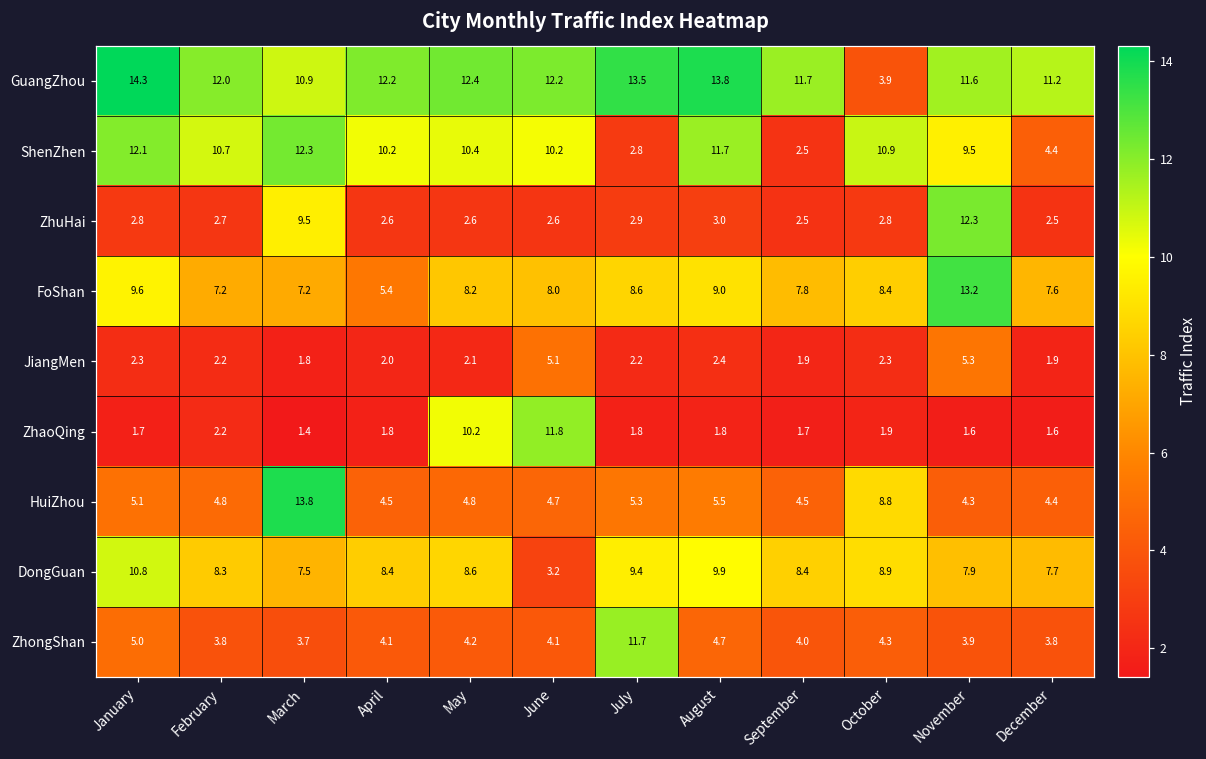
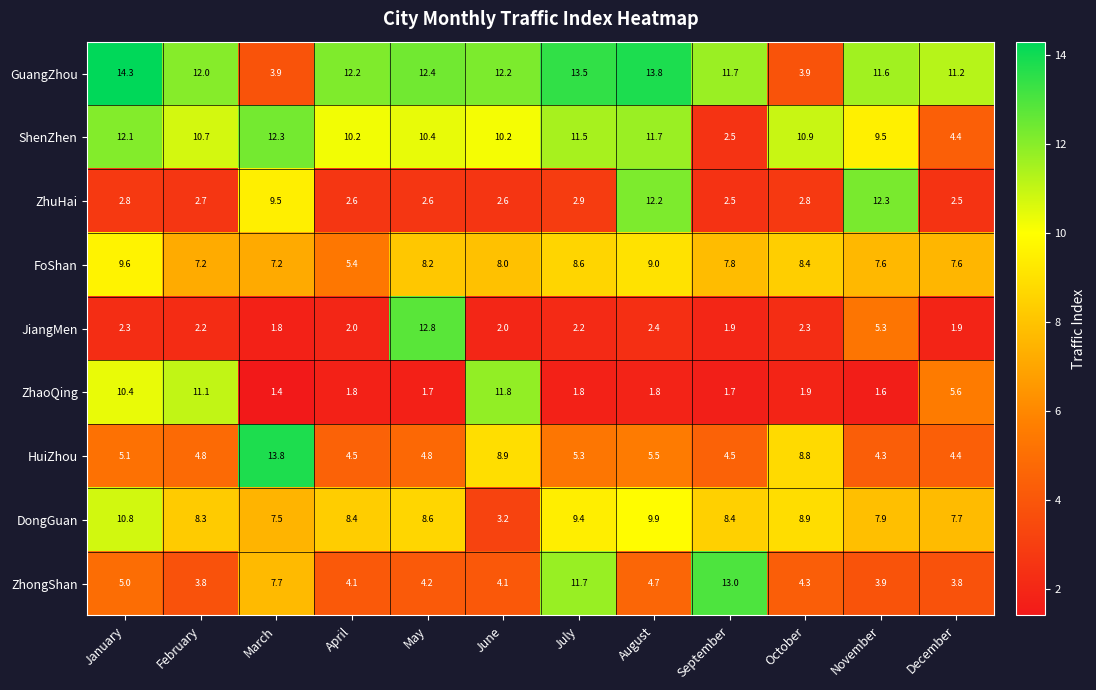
  {
    "GuangZhou": {
      "January": 14.3,
      "February": 12.0,
-     "March": 10.9,
+     "March": 3.9,
      "April": 12.2,
      "May": 12.4,
      "June": 12.2,
      "July": 13.5,
      "August": 13.8,
      "September": 11.7,
      "October": 3.9,
      "November": 11.6,
      "December": 11.2
    },
    "ShenZhen": {
      "January": 12.1,
      "February": 10.7,
      "March": 12.3,
      "April": 10.2,
      "May": 10.4,
      "June": 10.2,
-     "July": 2.8,
+     "July": 11.5,
      "August": 11.7,
      "September": 2.5,
      "October": 10.9,
      "November": 9.5,
      "December": 4.4
    },
    "ZhuHai": {
      "January": 2.8,
      "February": 2.7,
      "March": 9.5,
      "April": 2.6,
      "May": 2.6,
      "June": 2.6,
      "July": 2.9,
-     "August": 3.0,
+     "August": 12.2,
      "September": 2.5,
      "October": 2.8,
      "November": 12.3,
      "December": 2.5
    },
    "FoShan": {
      "January": 9.6,
      "February": 7.2,
      "March": 7.2,
      "April": 5.4,
      "May": 8.2,
      "June": 8.0,
      "July": 8.6,
      "August": 9.0,
      "September": 7.8,
      "October": 8.4,
-     "November": 13.2,
+     "November": 7.6,
      "December": 7.6
    },
    "JiangMen": {
      "January": 2.3,
      "February": 2.2,
      "March": 1.8,
      "April": 2.0,
-     "May": 2.1,
-     "June": 5.1,
+     "May": 12.8,
+     "June": 2.0,
      "July": 2.2,
      "August": 2.4,
      "September": 1.9,
      "October": 2.3,
      "November": 5.3,
      "December": 1.9
    },
    "ZhaoQing": {
-     "January": 1.7,
-     "February": 2.2,
+     "January": 10.4,
+     "February": 11.1,
      "March": 1.4,
      "April": 1.8,
-     "May": 10.2,
+     "May": 1.7,
      "June": 11.8,
      "July": 1.8,
      "August": 1.8,
      "September": 1.7,
      "October": 1.9,
      "November": 1.6,
-     "December": 1.6
+     "December": 5.6
    },
    "HuiZhou": {
      "January": 5.1,
      "February": 4.8,
      "March": 13.8,
      "April": 4.5,
      "May": 4.8,
-     "June": 4.7,
+     "June": 8.9,
      "July": 5.3,
      "August": 5.5,
      "September": 4.5,
      "October": 8.8,
      "November": 4.3,
      "December": 4.4
    },
    "DongGuan": {
      "January": 10.8,
      "February": 8.3,
      "March": 7.5,
      "April": 8.4,
      "May": 8.6,
      "June": 3.2,
      "July": 9.4,
      "August": 9.9,
      "September": 8.4,
      "October": 8.9,
      "November": 7.9,
      "December": 7.7
    },
    "ZhongShan": {
      "January": 5.0,
      "February": 3.8,
-     "March": 3.7,
+     "March": 7.7,
      "April": 4.1,
      "May": 4.2,
      "June": 4.1,
      "July": 11.7,
      "August": 4.7,
-     "September": 4.0,
+     "September": 13.0,
      "October": 4.3,
      "November": 3.9,
      "December": 3.8
    }
  }
